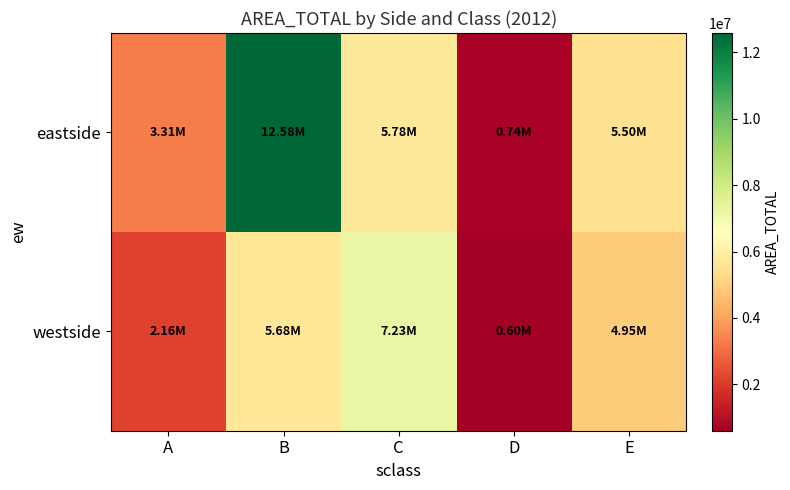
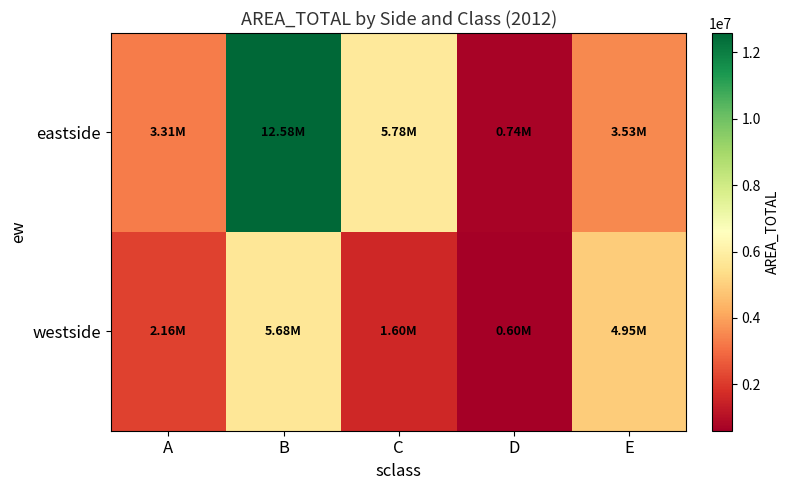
  {
    "eastside": {
      "A": "3.31M",
      "B": "12.58M",
      "C": "5.78M",
      "D": "0.74M",
-     "E": "5.50M"
+     "E": "3.53M"
    },
    "westside": {
      "A": "2.16M",
      "B": "5.68M",
-     "C": "7.23M",
+     "C": "1.60M",
      "D": "0.60M",
      "E": "4.95M"
    }
  }
